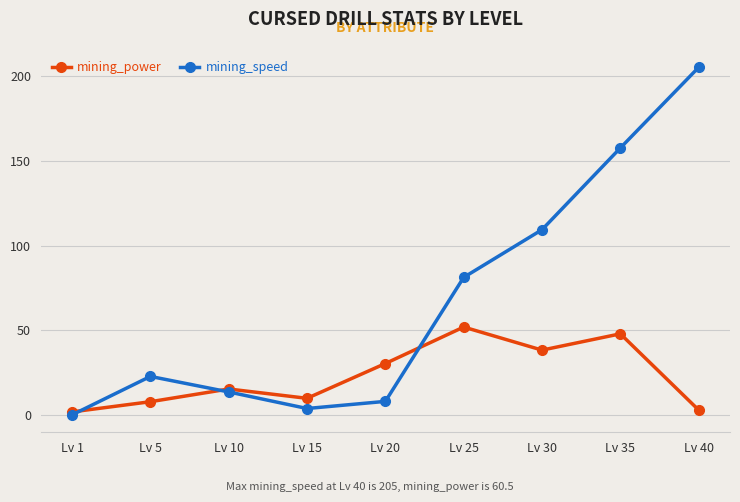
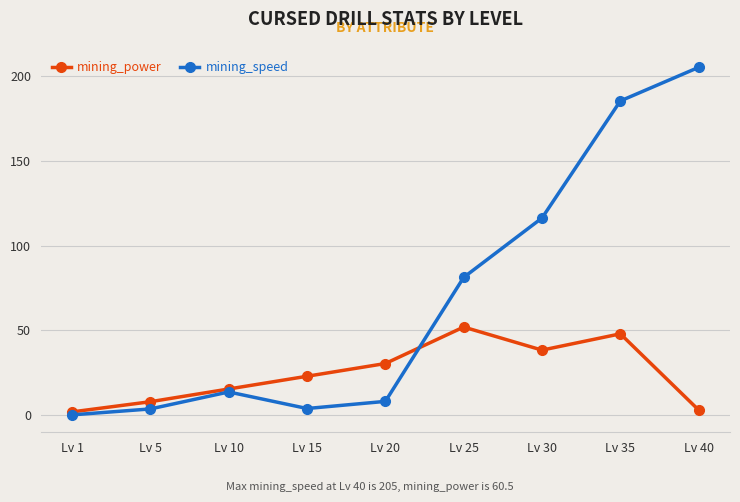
  {
    "mining_power": {
      "Lv 1": 2,
      "Lv 5": 8,
      "Lv 10": 16,
-     "Lv 15": 10,
+     "Lv 15": 23,
      "Lv 20": 31,
      "Lv 25": 52,
      "Lv 30": 38,
      "Lv 35": 48,
      "Lv 40": 3
    },
    "mining_speed": {
      "Lv 1": 0,
-     "Lv 5": 23,
+     "Lv 5": 4,
      "Lv 10": 14,
      "Lv 15": 4,
      "Lv 20": 8,
      "Lv 25": 81,
-     "Lv 30": 109,
-     "Lv 35": 158,
+     "Lv 30": 116,
+     "Lv 35": 185,
      "Lv 40": 205
    }
  }
